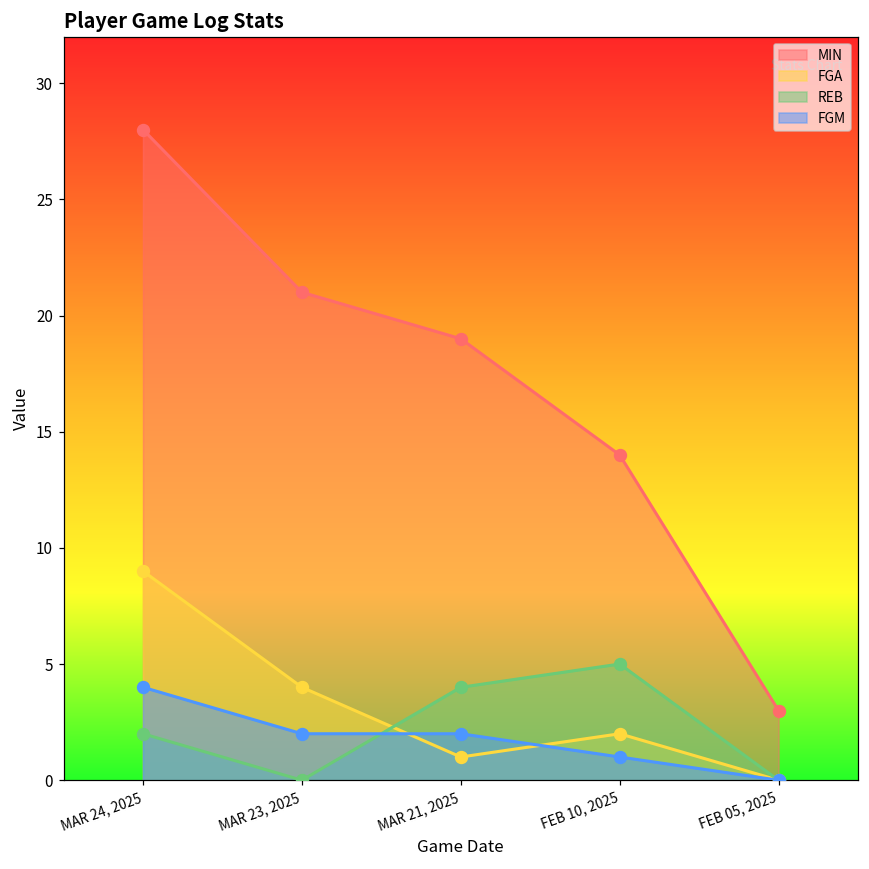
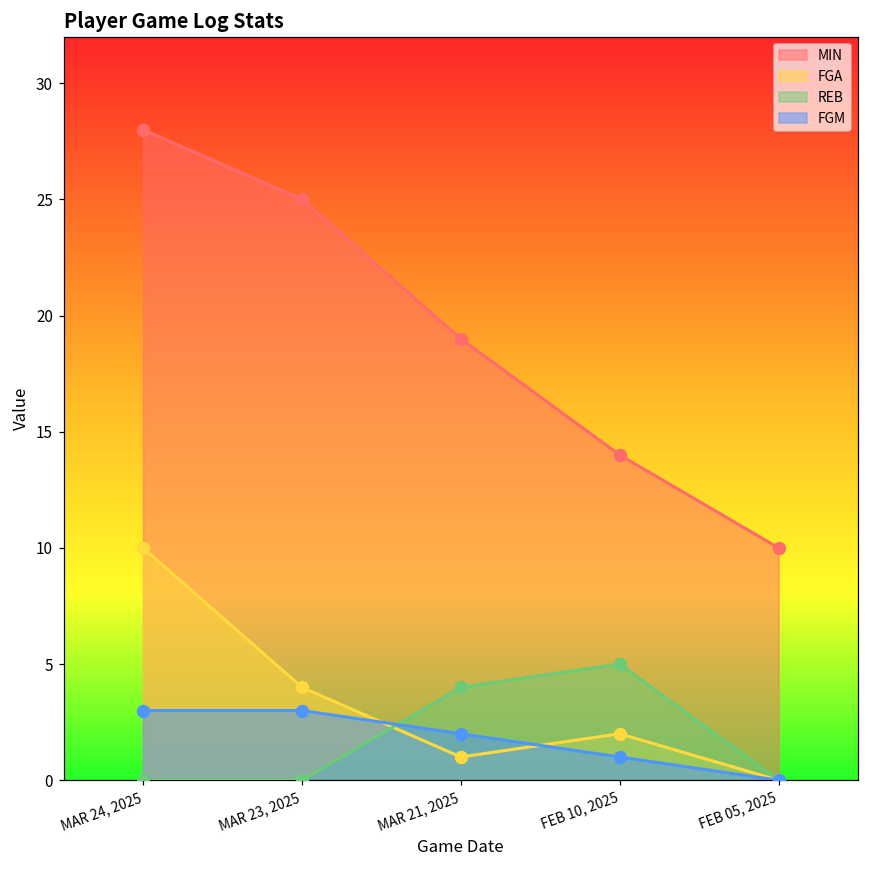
  {
    "MIN": {
      "MAR 24, 2025": 28,
-     "MAR 23, 2025": 21,
+     "MAR 23, 2025": 25,
      "MAR 21, 2025": 19,
      "FEB 10, 2025": 14,
-     "FEB 05, 2025": 3
+     "FEB 05, 2025": 10
    },
    "FGA": {
-     "MAR 24, 2025": 9,
+     "MAR 24, 2025": 10,
      "MAR 23, 2025": 4,
      "MAR 21, 2025": 1,
      "FEB 10, 2025": 2
    },
    "REB": {
-     "MAR 24, 2025": 2,
+     "MAR 24, 2025": 0,
      "MAR 23, 2025": 0,
      "MAR 21, 2025": 4,
      "FEB 10, 2025": 5
    },
    "FGM": {
-     "MAR 24, 2025": 4,
-     "MAR 23, 2025": 2,
+     "MAR 24, 2025": 3,
+     "MAR 23, 2025": 3,
      "MAR 21, 2025": 2,
      "FEB 10, 2025": 1
    }
  }
